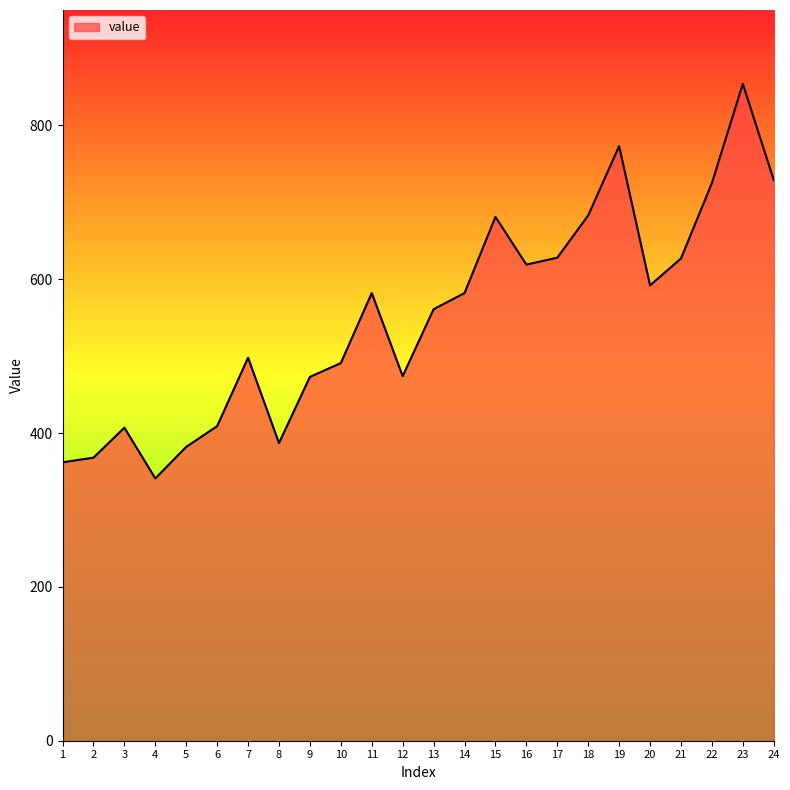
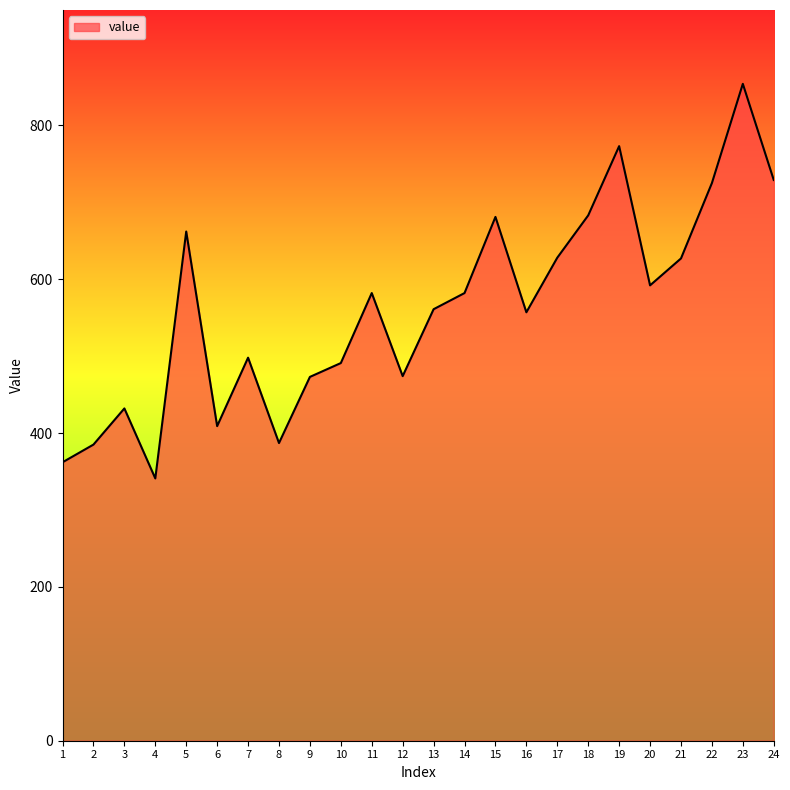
  {
    "1": 360,
-   "2": 370,
-   "3": 410,
+   "2": 390,
+   "3": 430,
    "4": 340,
-   "5": 380,
+   "5": 660,
    "6": 410,
    "7": 500,
    "8": 390,
    "9": 470,
    "10": 490,
    "11": 580,
    "12": 470,
    "13": 560,
    "14": 580,
    "15": 680,
-   "16": 620,
+   "16": 560,
    "17": 630,
    "18": 680,
    "19": 770,
    "20": 590,
    "21": 630,
    "22": 730,
    "23": 850,
    "24": 730
  }
